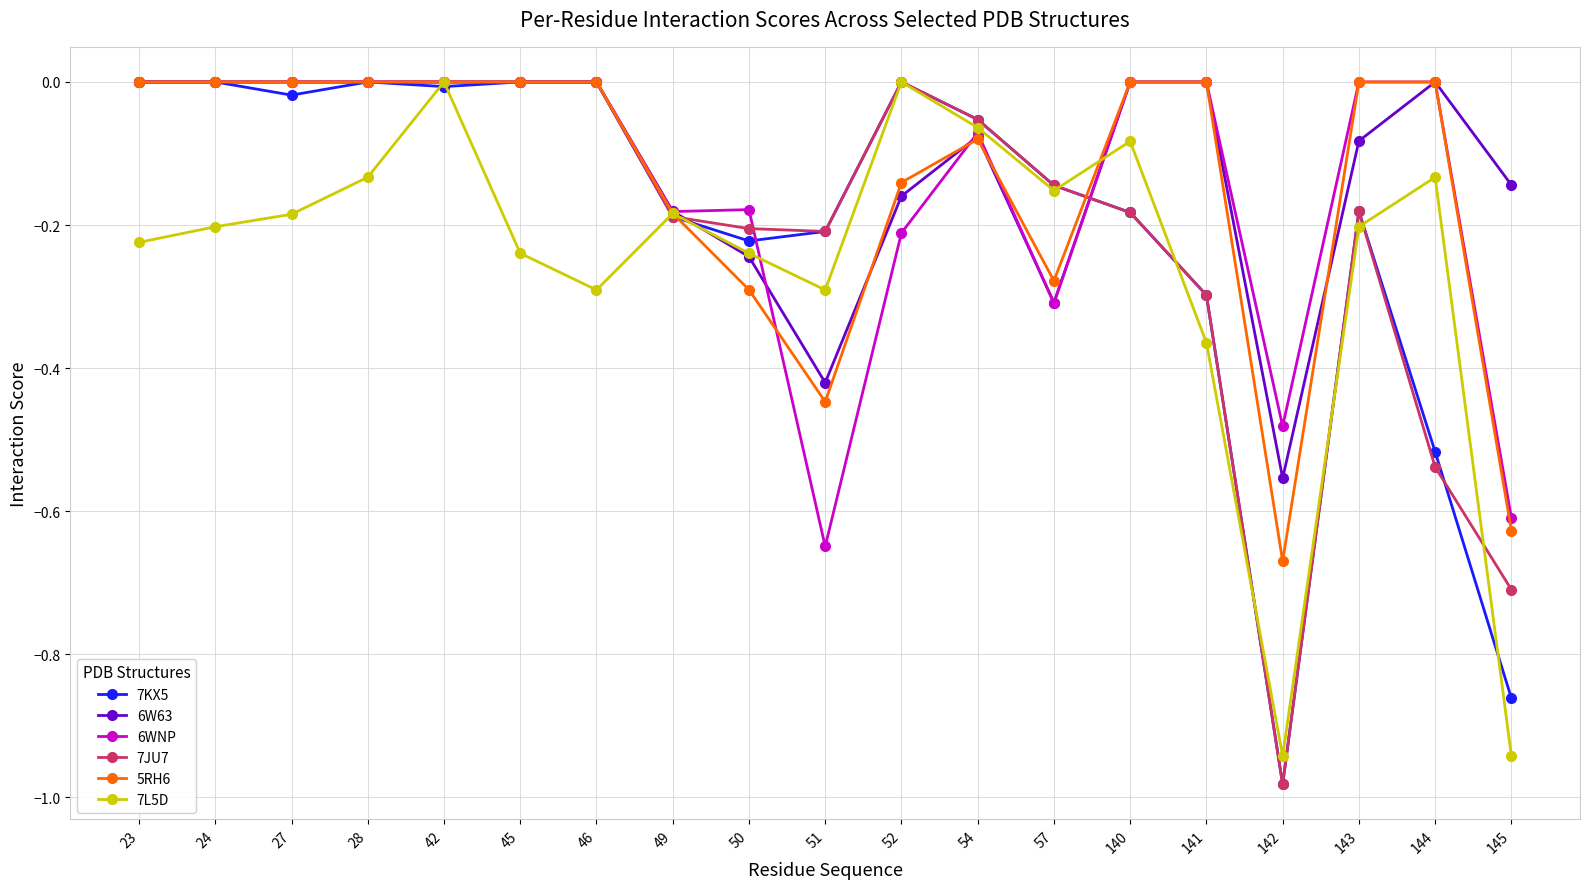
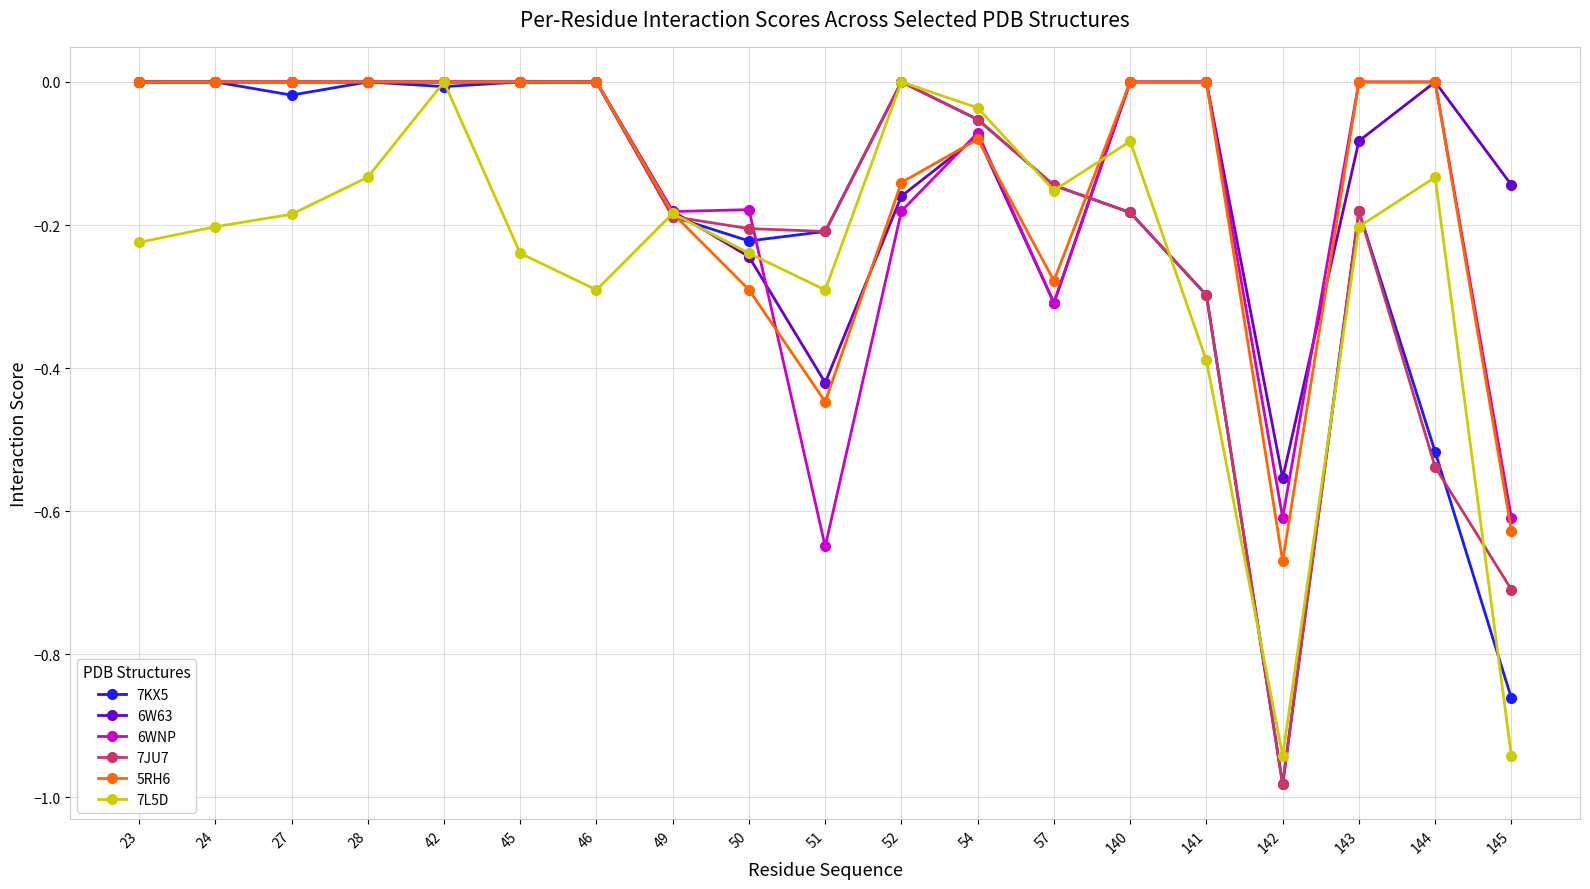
  {
    "7KX5": {
      "27": -0.02,
      "42": -0.01,
      "50": -0.22,
      "144": -0.52,
      "145": -0.86
    },
    "6W63": {
      "50": -0.24,
      "51": -0.42,
      "52": -0.16,
      "54": -0.08,
      "142": -0.55,
      "143": -0.08,
      "145": -0.14
    },
    "6WNP": {
      "50": -0.18,
      "51": -0.65,
-     "52": -0.21,
+     "52": -0.18,
      "54": -0.07,
-     "142": -0.48,
+     "142": -0.61,
      "145": -0.61
    },
    "7JU7": {
      "50": -0.21,
      "144": -0.54,
      "145": -0.71
    },
    "5RH6": {
      "50": -0.29,
      "51": -0.45,
      "52": -0.14,
      "54": -0.08,
      "57": -0.28,
      "142": -0.67,
      "145": -0.63
    },
    "7L5D": {
      "23": -0.22,
      "24": -0.20,
      "27": -0.19,
      "28": -0.13,
      "45": -0.24,
      "46": -0.29,
      "50": -0.24,
      "51": -0.29,
-     "54": -0.06,
+     "54": -0.04,
      "57": -0.15,
      "140": -0.08,
-     "141": -0.36,
+     "141": -0.39,
      "142": -0.94,
      "143": -0.20,
      "144": -0.13,
      "145": -0.94
    }
  }
